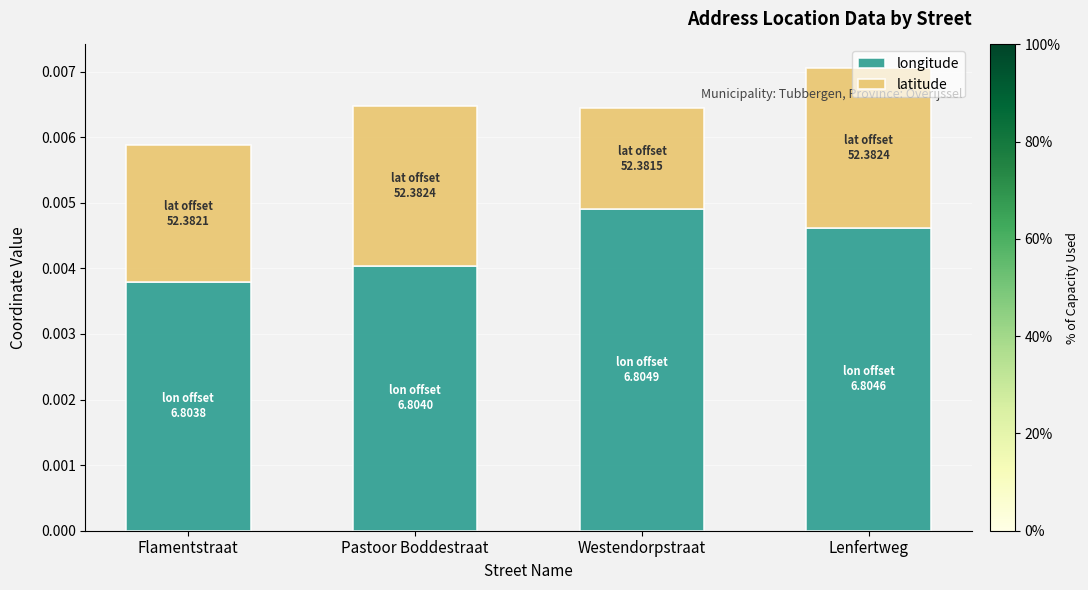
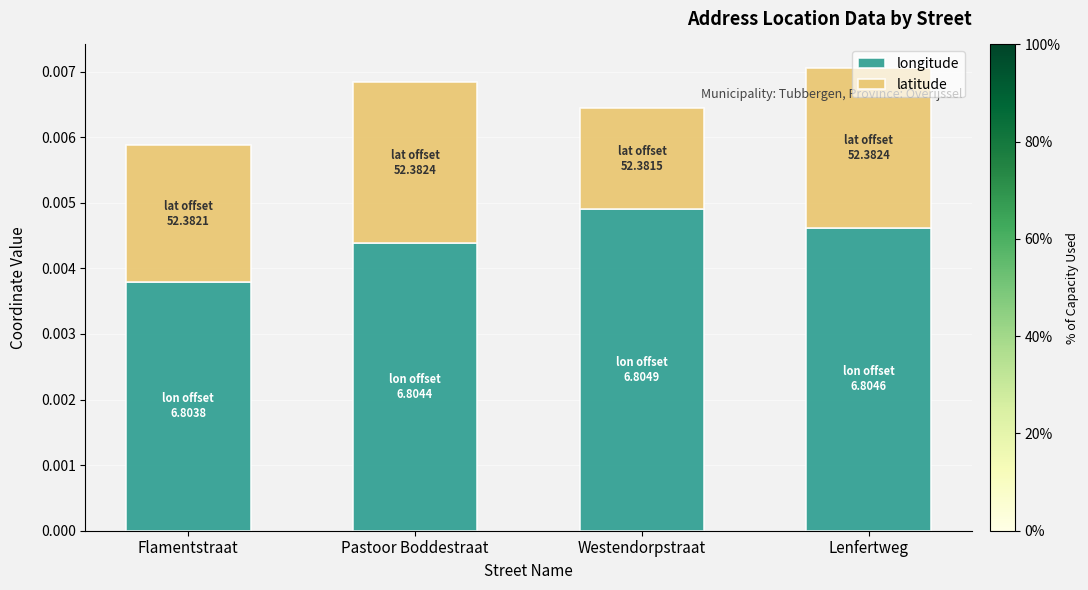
  {
    "longitude": {
-     "Pastoor Boddestraat": 6.8040
+     "Pastoor Boddestraat": 6.8044
    }
  }
